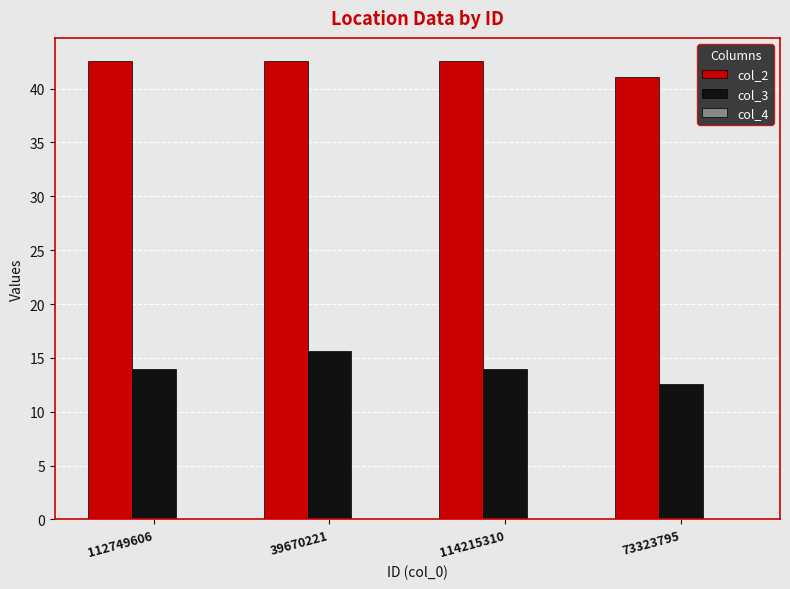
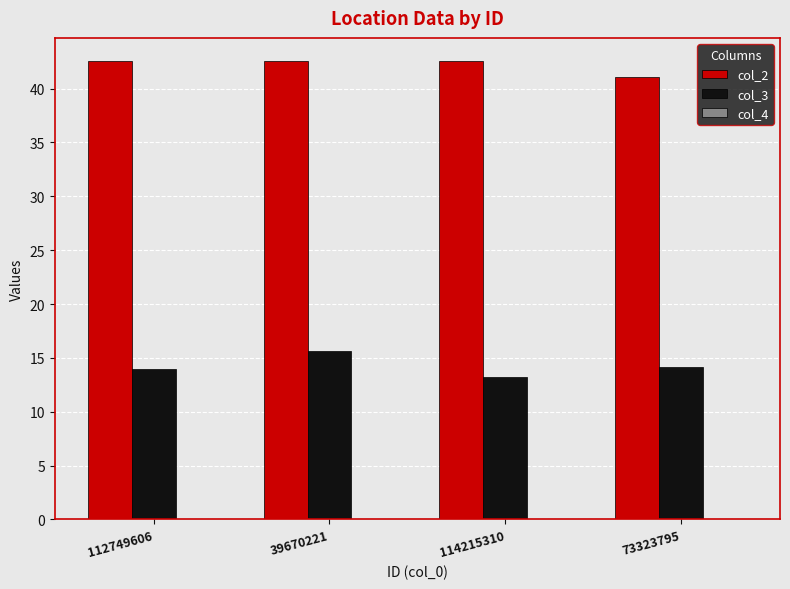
  {
    "col_2": {
      "112749606": 42.6,
      "39670221": 42.6,
      "114215310": 42.6,
      "73323795": 41.1
    },
    "col_3": {
      "112749606": 14.0,
      "39670221": 15.6,
-     "114215310": 14.0,
-     "73323795": 12.5
+     "114215310": 13.2,
+     "73323795": 14.1
    }
  }
